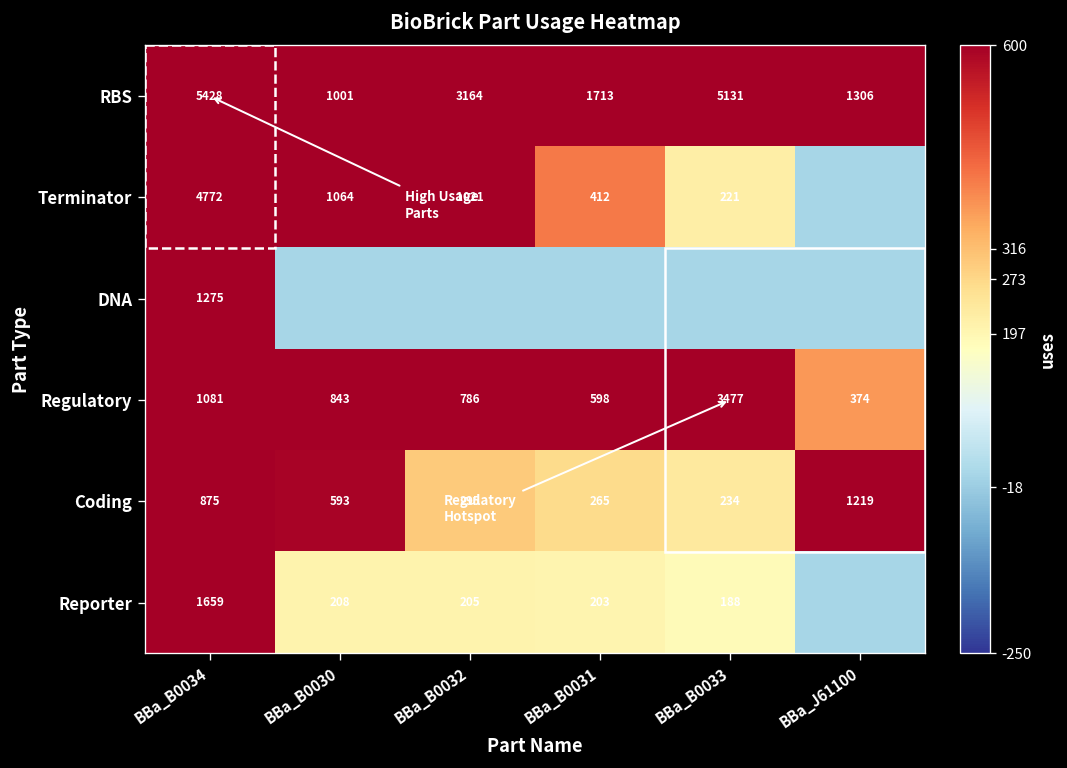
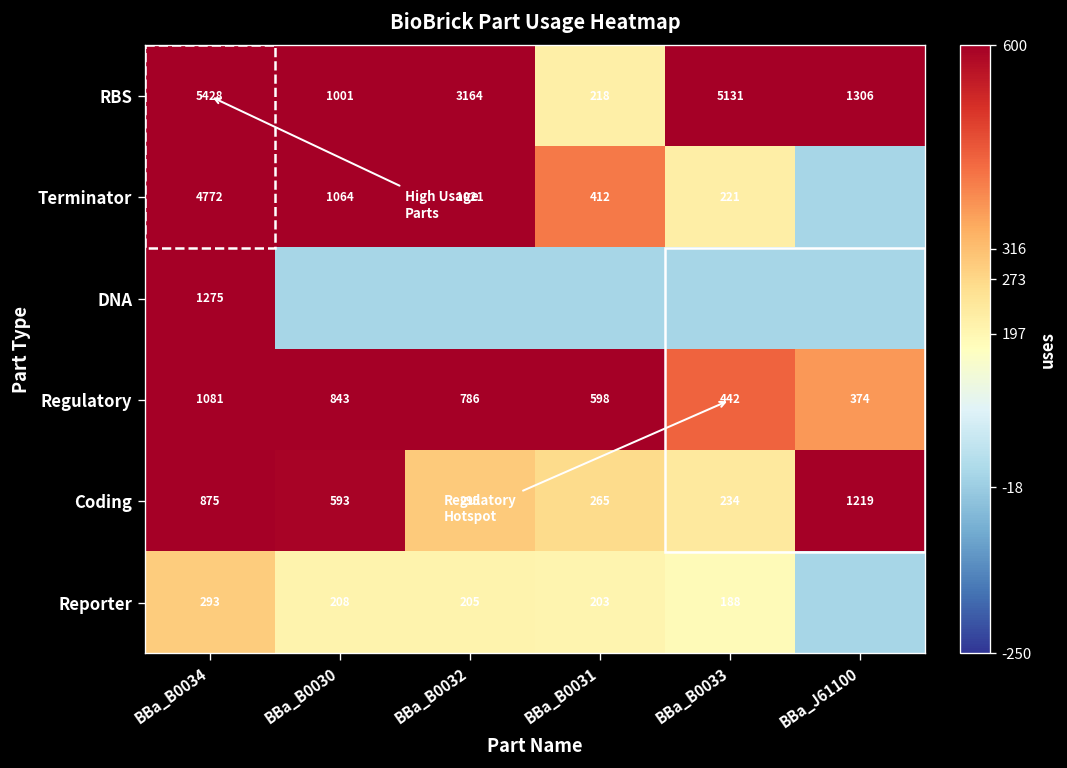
  {
    "RBS": {
-     "BBa_B0031": 1713
+     "BBa_B0031": 218
    },
    "Regulatory": {
-     "BBa_B0033": 3477
+     "BBa_B0033": 442
    },
    "Reporter": {
-     "BBa_B0034": 1659
+     "BBa_B0034": 293
    }
  }
